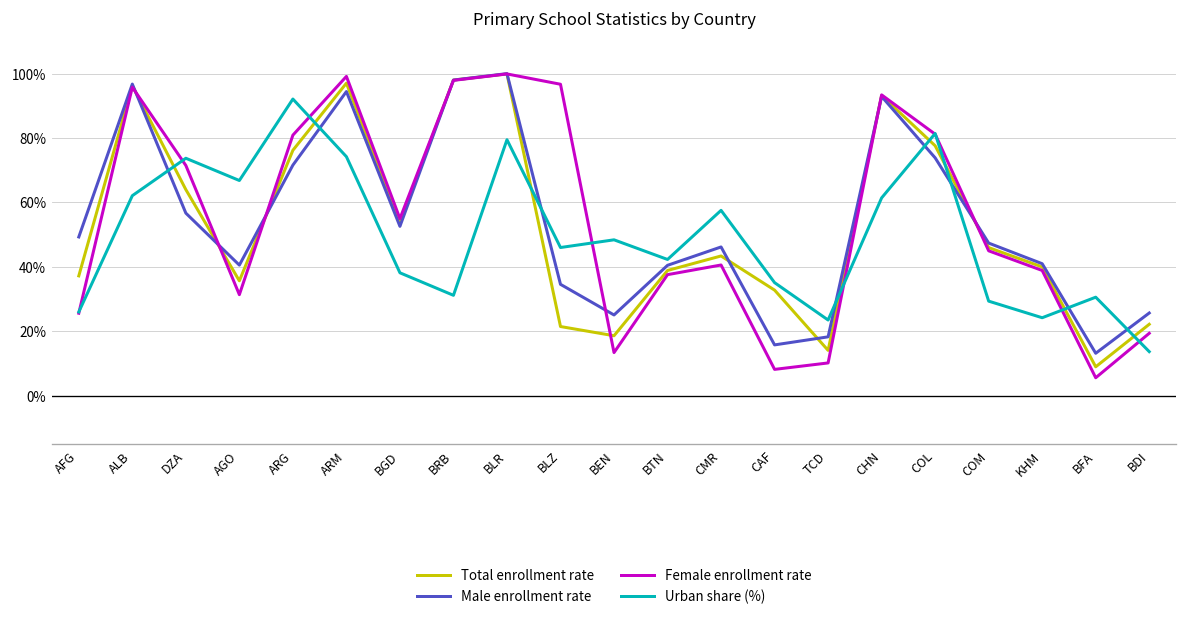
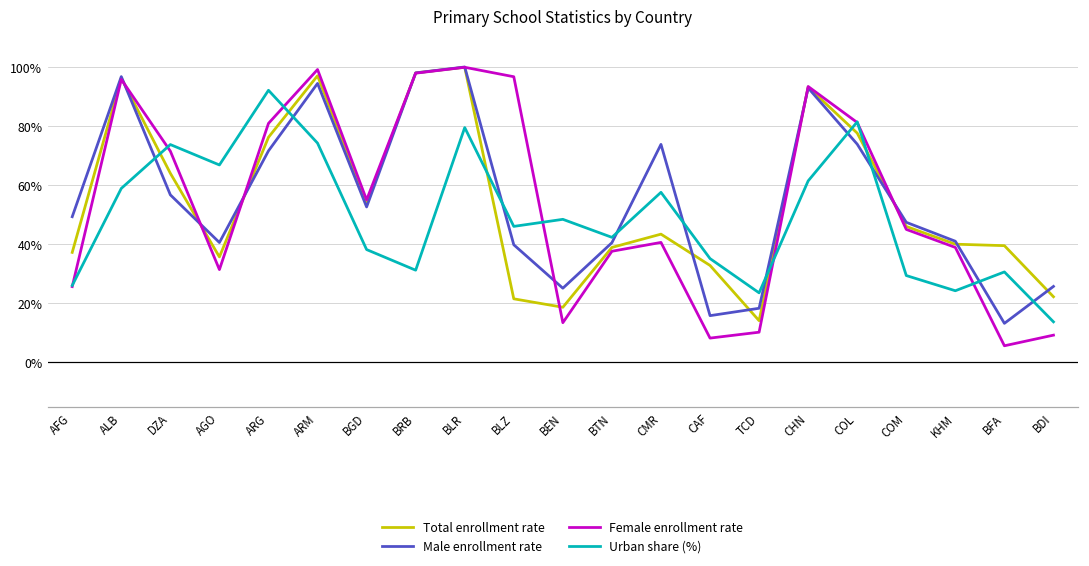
  {
    "Total enrollment rate": {
      "AFG": "37%",
      "DZA": "64%",
      "AGO": "36%",
      "ARG": "76%",
      "ARM": "97%",
      "BGD": "54%",
      "BLZ": "22%",
      "BEN": "19%",
      "BTN": "39%",
      "CMR": "43%",
      "CAF": "33%",
      "TCD": "14%",
      "COL": "78%",
      "COM": "46%",
      "KHM": "40%",
-     "BFA": "9%",
+     "BFA": "40%",
      "BDI": "22%"
    },
    "Male enrollment rate": {
      "AFG": "49%",
      "DZA": "57%",
      "AGO": "41%",
      "ARG": "72%",
      "ARM": "94%",
      "BGD": "53%",
-     "BLZ": "35%",
+     "BLZ": "40%",
      "BEN": "25%",
      "BTN": "41%",
-     "CMR": "46%",
+     "CMR": "74%",
      "CAF": "16%",
      "TCD": "18%",
      "COL": "74%",
      "COM": "47%",
      "KHM": "41%",
      "BFA": "13%",
      "BDI": "26%"
    },
    "Female enrollment rate": {
      "DZA": "72%",
      "AGO": "31%",
      "ARG": "81%",
      "ARM": "99%",
      "BGD": "55%",
      "BLZ": "97%",
      "BEN": "13%",
      "BTN": "38%",
      "CMR": "41%",
      "CAF": "8%",
      "TCD": "10%",
      "COM": "45%",
      "KHM": "39%",
      "BFA": "6%",
-     "BDI": "19%"
+     "BDI": "9%"
    },
    "Urban share (%)": {
-     "ALB": "62%",
+     "ALB": "59%",
      "DZA": "74%",
      "AGO": "67%",
      "ARG": "92%",
      "ARM": "74%",
      "BGD": "38%",
      "BRB": "31%",
      "BLR": "79%",
      "BLZ": "46%",
      "BEN": "48%",
      "BTN": "42%",
      "CMR": "58%",
      "CAF": "35%",
      "TCD": "24%",
      "CHN": "61%",
      "COM": "29%",
      "KHM": "24%",
      "BFA": "31%",
      "BDI": "14%"
    }
  }
